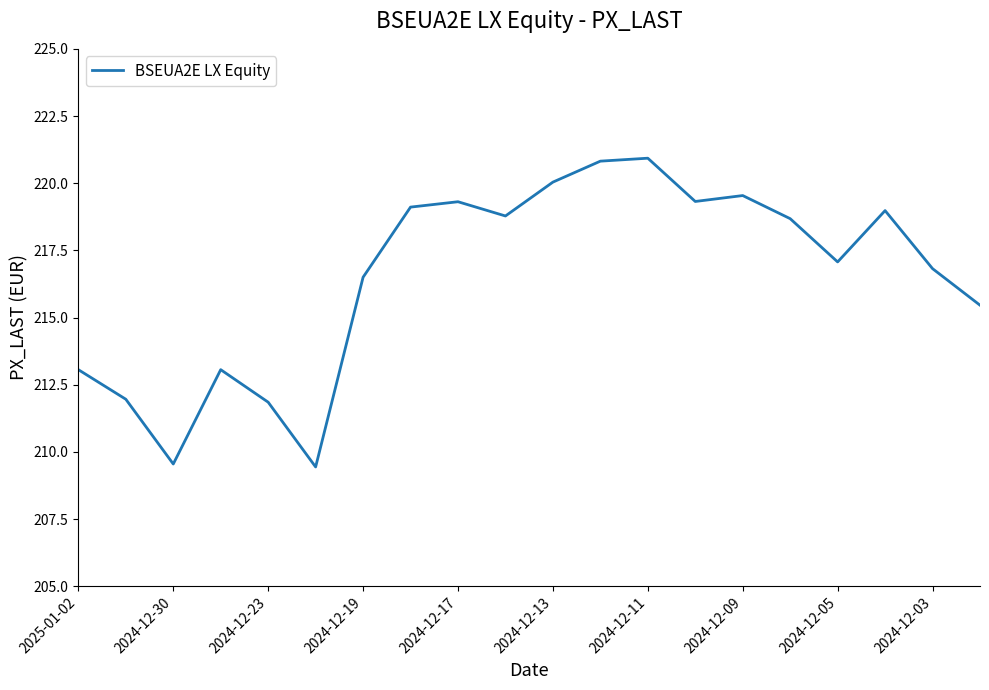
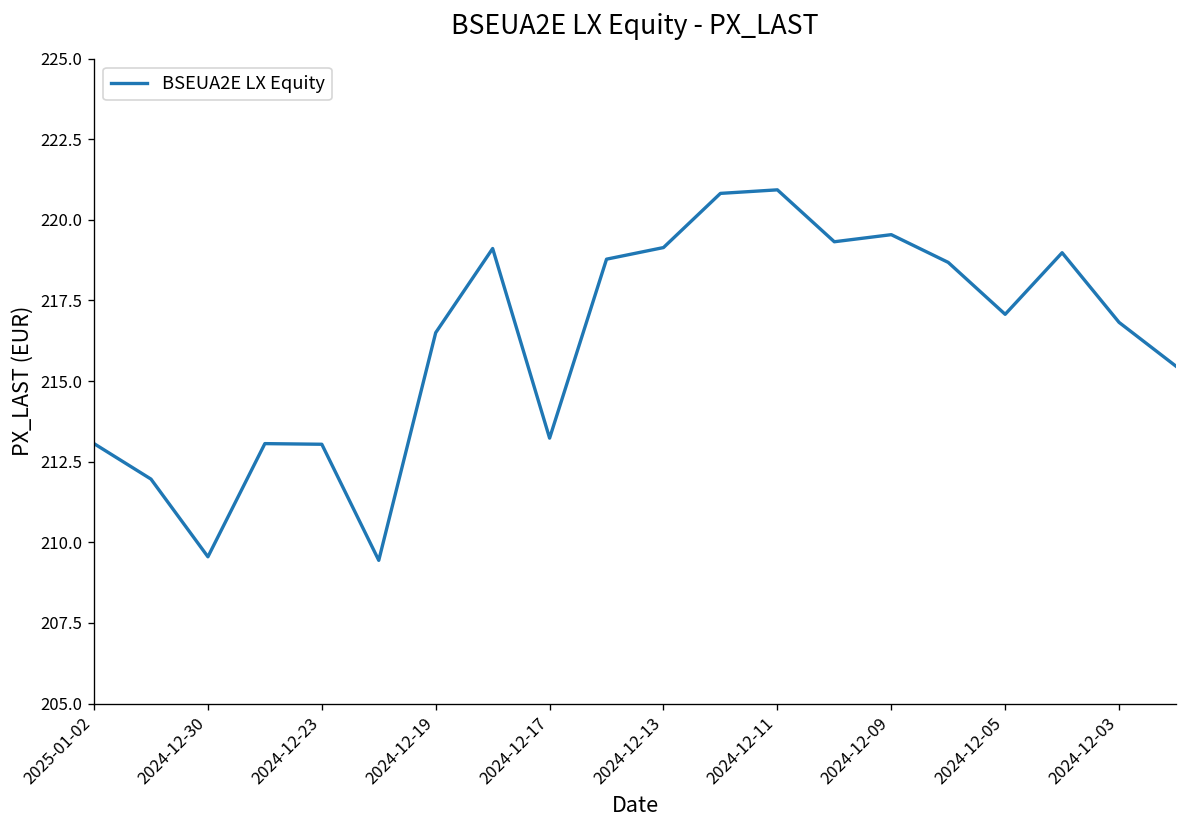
  {
    "2025-01-02": 213.1,
    "2024-12-30": 209.6,
-   "2024-12-23": 211.9,
+   "2024-12-23": 213.0,
    "2024-12-19": 216.5,
-   "2024-12-17": 219.3,
-   "2024-12-13": 220.0,
+   "2024-12-17": 213.2,
+   "2024-12-13": 219.1,
    "2024-12-11": 220.9,
    "2024-12-09": 219.5,
    "2024-12-05": 217.1,
    "2024-12-03": 216.8
  }
